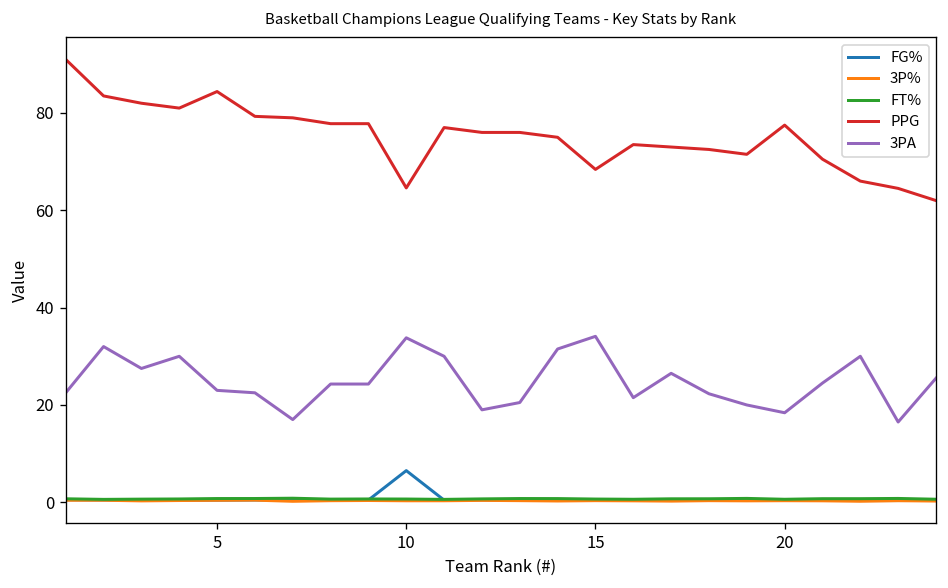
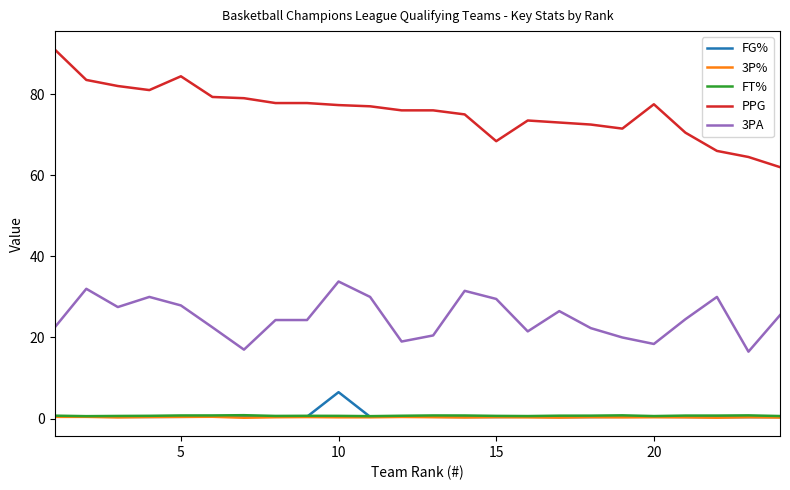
  {
    "FG%": {
      "10": 7
    },
    "PPG": {
      "5": 84,
-     "10": 65,
+     "10": 77,
      "15": 68,
      "20": 78
    },
    "3PA": {
-     "5": 23,
+     "5": 28,
      "10": 34,
-     "15": 34,
+     "15": 30,
      "20": 18
    }
  }
